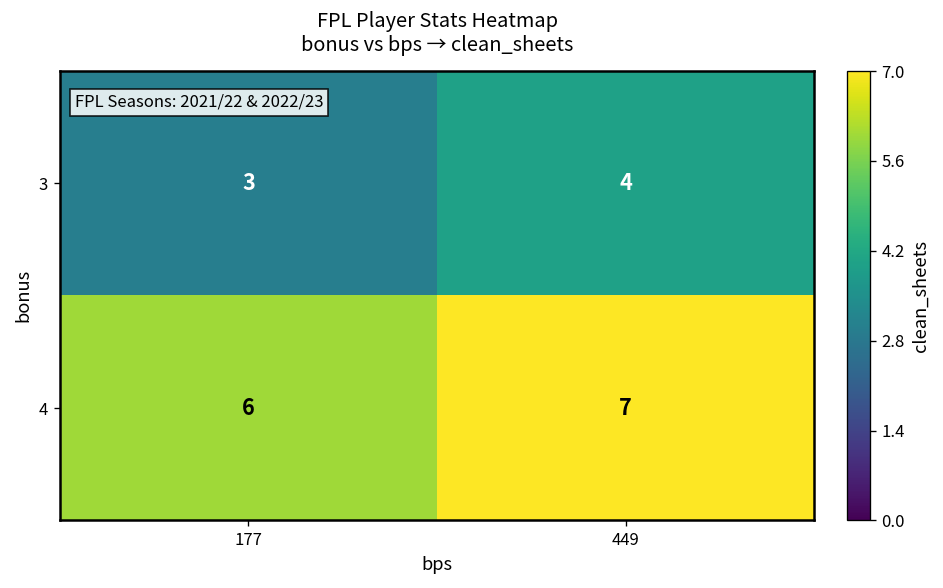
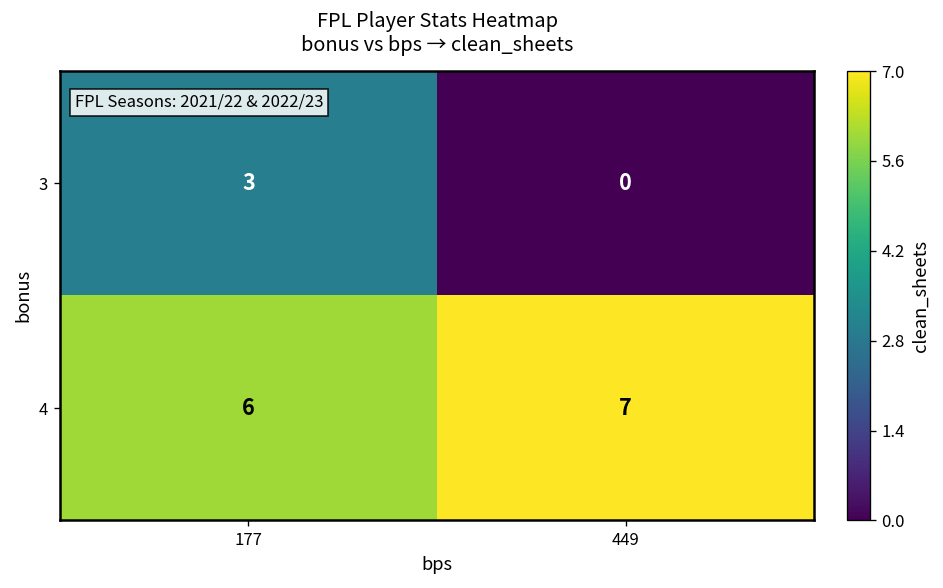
  {
    "3": {
      "177": 3,
-     "449": 4
+     "449": 0
    },
    "4": {
      "177": 6,
      "449": 7
    }
  }
